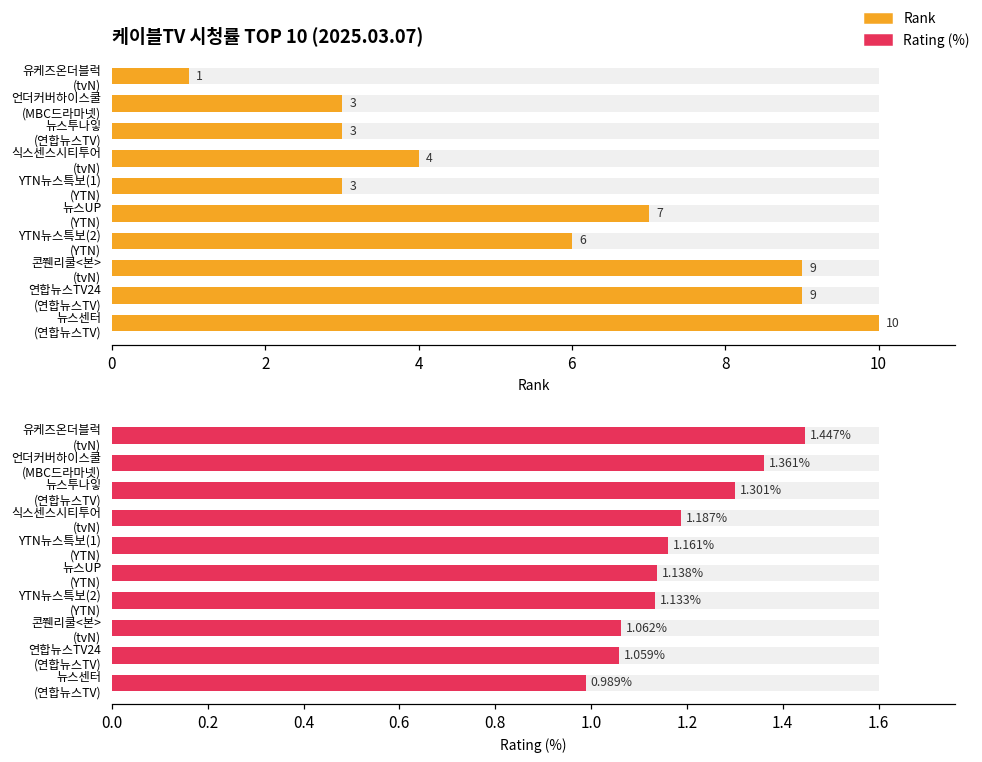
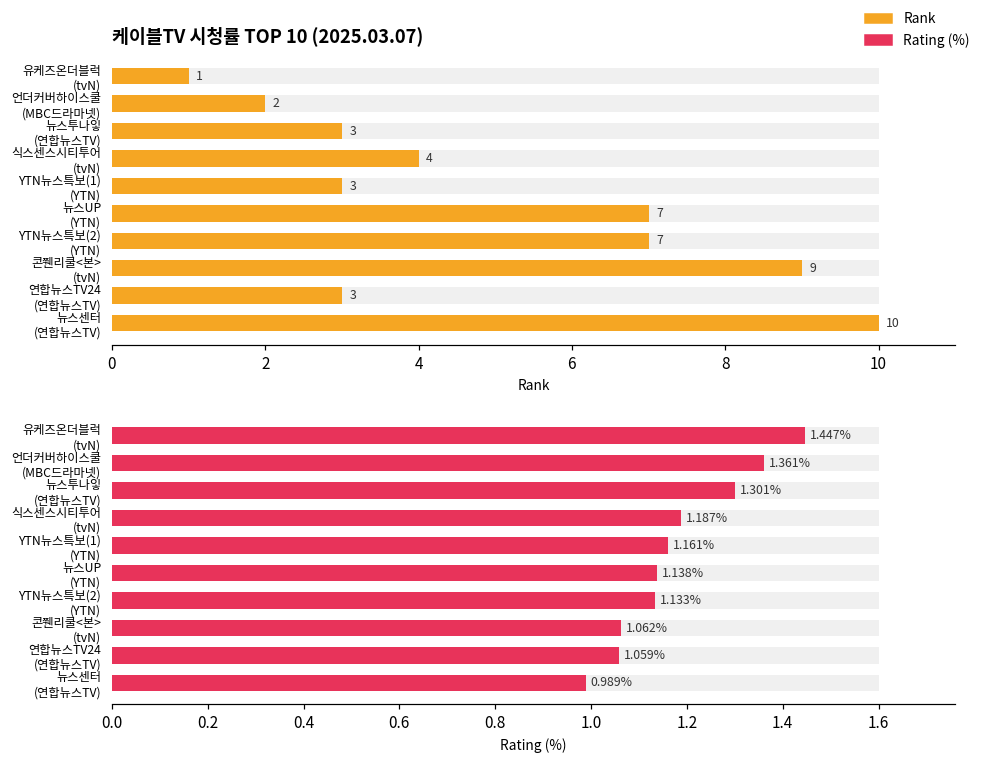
  {
    "케이블TV 시청률 TOP 10 (2025.03.07)": {
      "Rank": {
-       "언더커버하이스쿨 (MBC드라마넷)": 3,
-       "YTN뉴스특보(2) (YTN)": 6,
-       "연합뉴스TV24 (연합뉴스TV)": 9,
+       "언더커버하이스쿨 (MBC드라마넷)": 2,
+       "YTN뉴스특보(2) (YTN)": 7,
+       "연합뉴스TV24 (연합뉴스TV)": 3,
        "뉴스센터 (연합뉴스TV)": 10
      }
    }
  }
